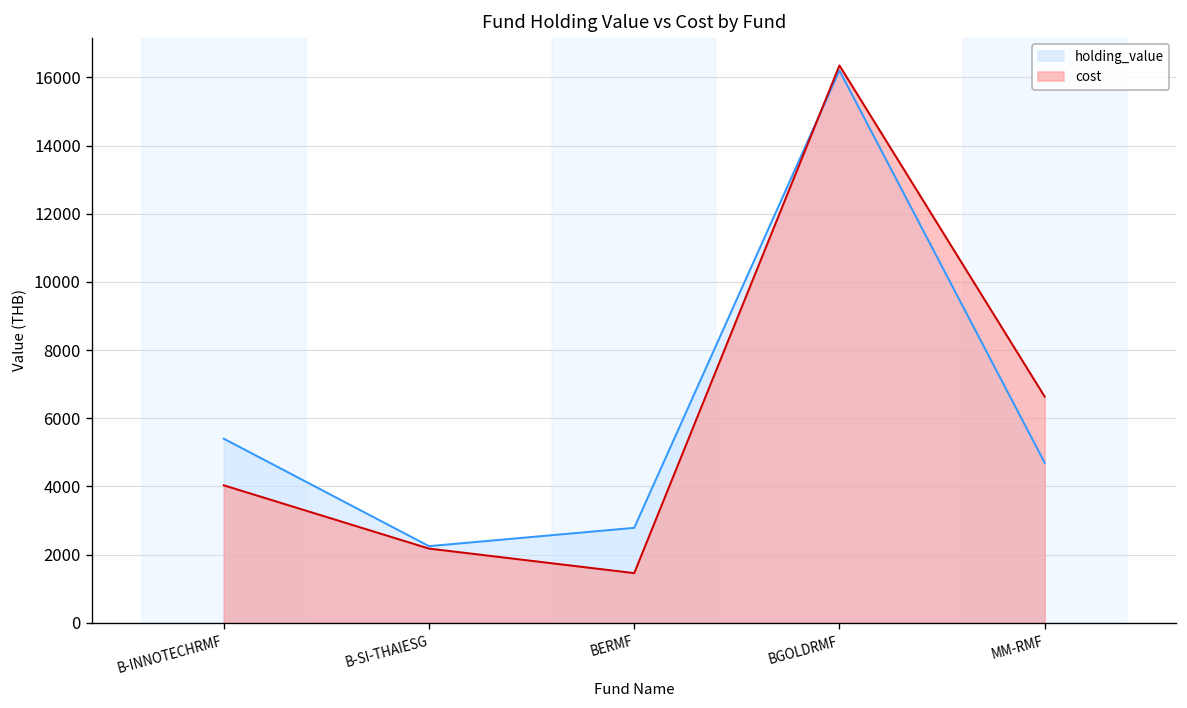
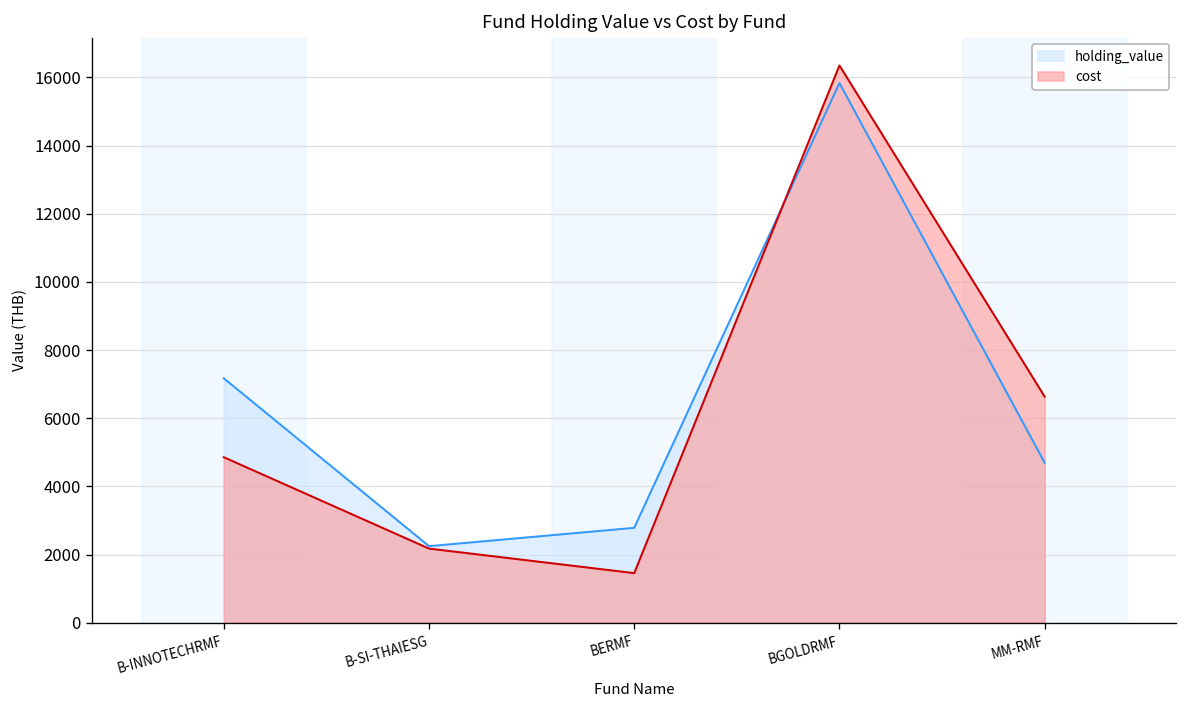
  {
    "holding_value": {
-     "B-INNOTECHRMF": 5400,
+     "B-INNOTECHRMF": 7200,
      "BERMF": 2800,
-     "BGOLDRMF": 16200,
+     "BGOLDRMF": 15800,
      "MM-RMF": 4700
    },
    "cost": {
-     "B-INNOTECHRMF": 4000,
+     "B-INNOTECHRMF": 4900,
      "BERMF": 1500,
      "BGOLDRMF": 16400,
      "MM-RMF": 6600
    }
  }
